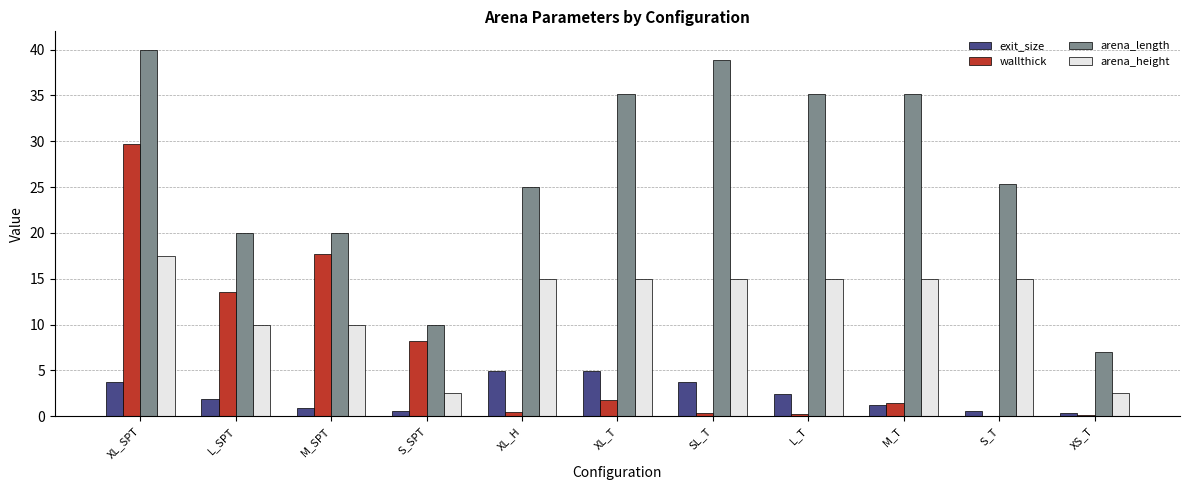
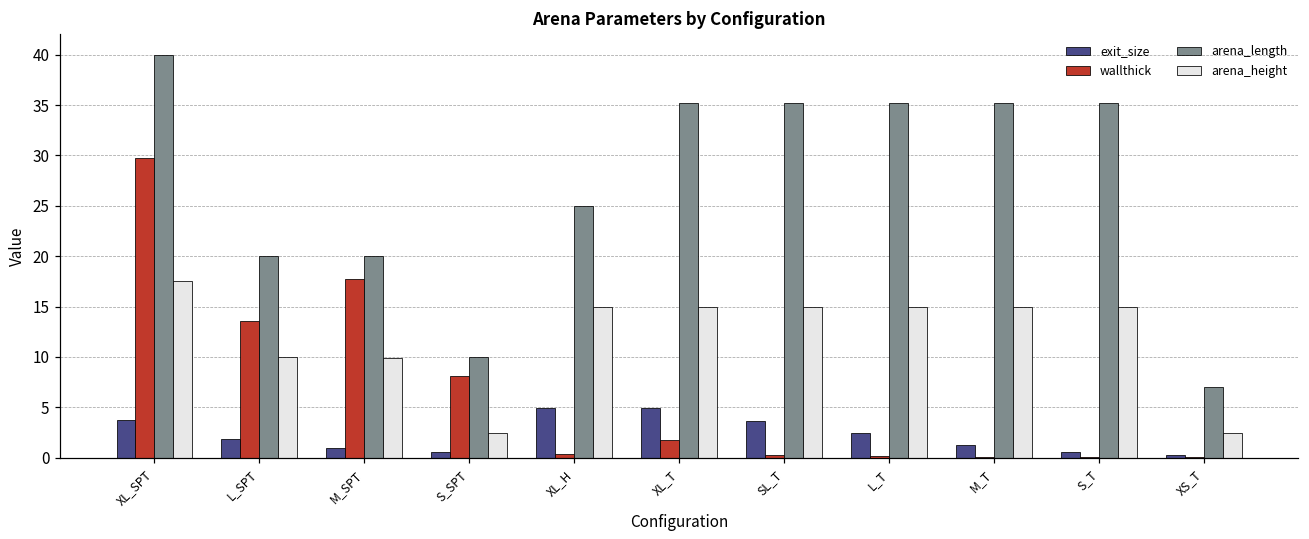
  {
    "exit_size": {
      "XL_SPT": 4,
      "L_SPT": 2,
      "M_SPT": 1,
      "S_SPT": 1,
      "XL_H": 5,
      "XL_T": 5,
      "SL_T": 4,
      "L_T": 2,
      "M_T": 1,
      "S_T": 1,
      "XS_T": 0
    },
    "wallthick": {
      "XL_SPT": 30,
      "L_SPT": 14,
      "M_SPT": 18,
      "S_SPT": 8,
      "XL_H": 0,
      "XL_T": 2,
      "SL_T": 0,
-     "M_T": 1
+     "M_T": 0
    },
    "arena_length": {
      "XL_SPT": 40,
      "L_SPT": 20,
      "M_SPT": 20,
      "S_SPT": 10,
      "XL_H": 25,
      "XL_T": 35,
-     "SL_T": 39,
+     "SL_T": 35,
      "L_T": 35,
      "M_T": 35,
-     "S_T": 25,
+     "S_T": 35,
      "XS_T": 7
    },
    "arena_height": {
      "XL_SPT": 18,
      "L_SPT": 10,
      "M_SPT": 10,
      "S_SPT": 3,
      "XL_H": 15,
      "XL_T": 15,
      "SL_T": 15,
      "L_T": 15,
      "M_T": 15,
      "S_T": 15,
      "XS_T": 3
    }
  }
